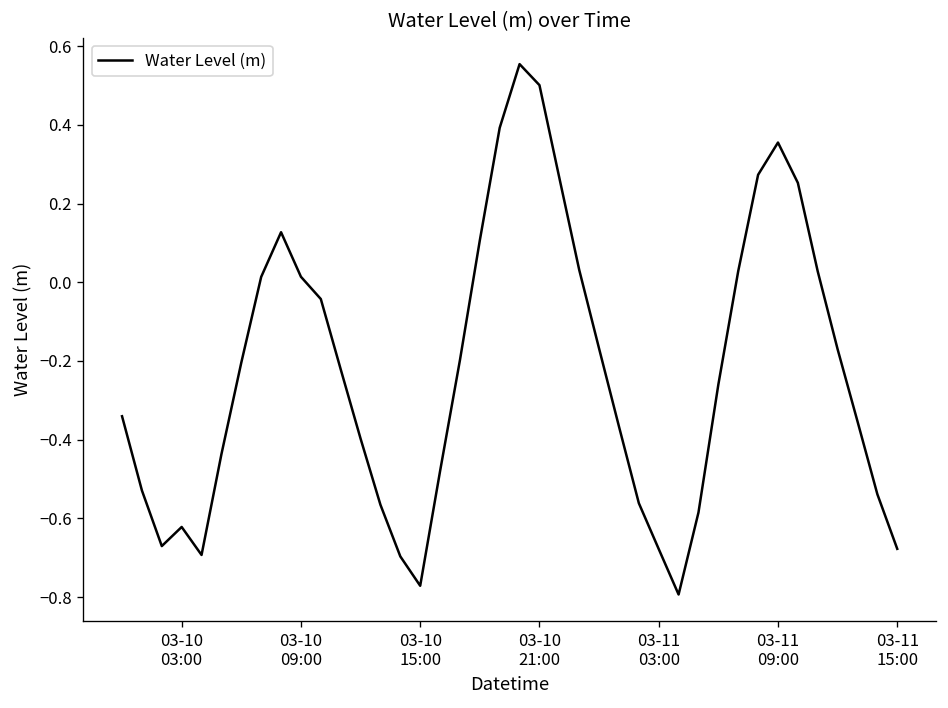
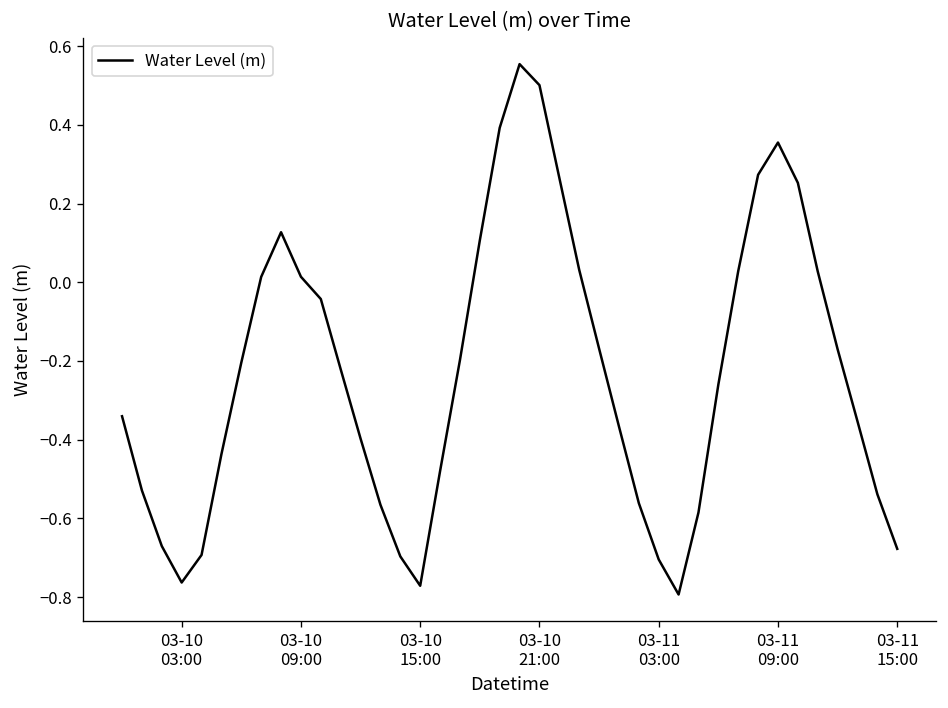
  {
-   "03-10 03:00": -0.62,
+   "03-10 03:00": -0.76,
    "03-10 09:00": 0.01,
    "03-10 15:00": -0.77,
    "03-10 21:00": 0.50,
-   "03-11 03:00": -0.68,
+   "03-11 03:00": -0.70,
    "03-11 09:00": 0.36,
    "03-11 15:00": -0.68
  }
